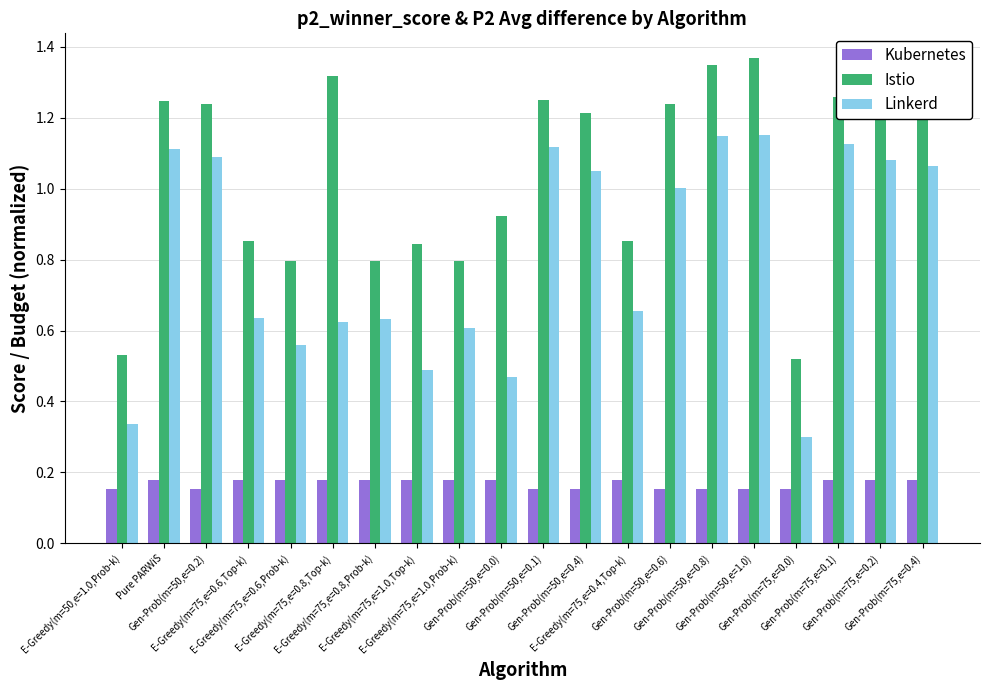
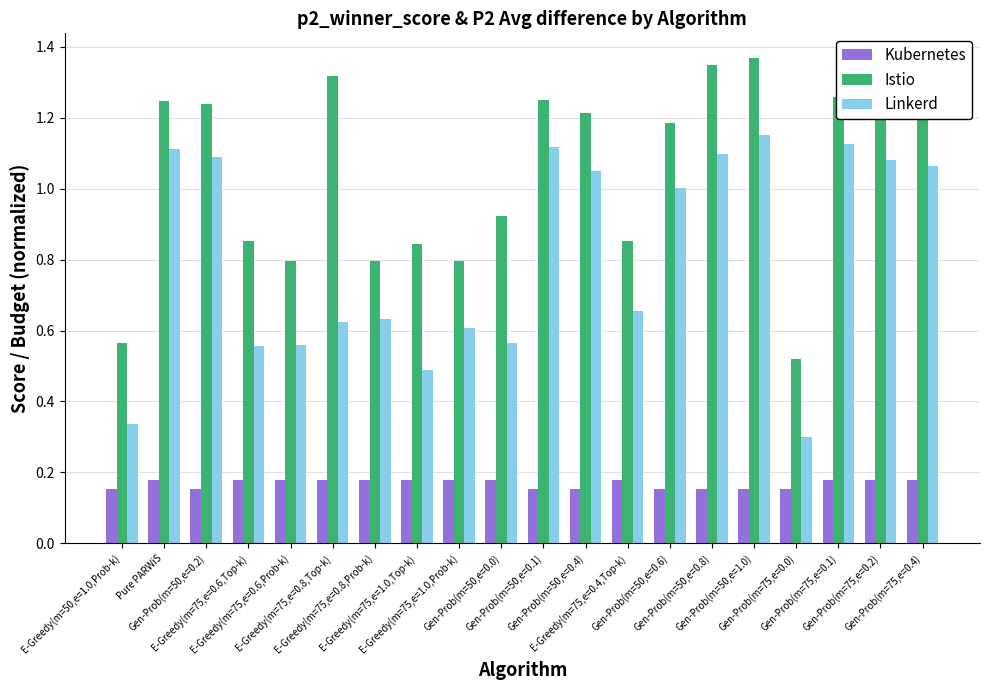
  {
    "Kubernetes": {
      "E-Greedy(m=50,e=1.0,Prob-k)": 0.15,
      "Pure PARWiS": 0.18,
      "Gen-Prob(m=50,e=0.2)": 0.15,
      "E-Greedy(m=75,e=0.6,Top-k)": 0.18,
      "E-Greedy(m=75,e=0.6,Prob-k)": 0.18,
      "E-Greedy(m=75,e=0.8,Top-k)": 0.18,
      "E-Greedy(m=75,e=0.8,Prob-k)": 0.18,
      "E-Greedy(m=75,e=1.0,Top-k)": 0.18,
      "E-Greedy(m=75,e=1.0,Prob-k)": 0.18,
      "Gen-Prob(m=50,e=0.0)": 0.18,
      "Gen-Prob(m=50,e=0.1)": 0.15,
      "Gen-Prob(m=50,e=0.4)": 0.15,
      "E-Greedy(m=75,e=0.4,Top-k)": 0.18,
      "Gen-Prob(m=50,e=0.6)": 0.15,
      "Gen-Prob(m=50,e=0.8)": 0.15,
      "Gen-Prob(m=50,e=1.0)": 0.15,
      "Gen-Prob(m=75,e=0.0)": 0.15,
      "Gen-Prob(m=75,e=0.1)": 0.18,
      "Gen-Prob(m=75,e=0.2)": 0.18,
      "Gen-Prob(m=75,e=0.4)": 0.18
    },
    "Istio": {
-     "E-Greedy(m=50,e=1.0,Prob-k)": 0.53,
+     "E-Greedy(m=50,e=1.0,Prob-k)": 0.57,
      "Pure PARWiS": 1.25,
      "Gen-Prob(m=50,e=0.2)": 1.24,
      "E-Greedy(m=75,e=0.6,Top-k)": 0.85,
      "E-Greedy(m=75,e=0.6,Prob-k)": 0.80,
      "E-Greedy(m=75,e=0.8,Top-k)": 1.32,
      "E-Greedy(m=75,e=0.8,Prob-k)": 0.80,
      "E-Greedy(m=75,e=1.0,Top-k)": 0.85,
      "E-Greedy(m=75,e=1.0,Prob-k)": 0.80,
      "Gen-Prob(m=50,e=0.0)": 0.92,
      "Gen-Prob(m=50,e=0.1)": 1.25,
      "Gen-Prob(m=50,e=0.4)": 1.21,
      "E-Greedy(m=75,e=0.4,Top-k)": 0.85,
-     "Gen-Prob(m=50,e=0.6)": 1.24,
+     "Gen-Prob(m=50,e=0.6)": 1.18,
      "Gen-Prob(m=50,e=0.8)": 1.35,
      "Gen-Prob(m=50,e=1.0)": 1.37,
      "Gen-Prob(m=75,e=0.0)": 0.52
    },
    "Linkerd": {
      "E-Greedy(m=50,e=1.0,Prob-k)": 0.34,
      "Pure PARWiS": 1.11,
      "Gen-Prob(m=50,e=0.2)": 1.09,
-     "E-Greedy(m=75,e=0.6,Top-k)": 0.64,
+     "E-Greedy(m=75,e=0.6,Top-k)": 0.56,
      "E-Greedy(m=75,e=0.6,Prob-k)": 0.56,
      "E-Greedy(m=75,e=0.8,Top-k)": 0.63,
      "E-Greedy(m=75,e=0.8,Prob-k)": 0.63,
      "E-Greedy(m=75,e=1.0,Top-k)": 0.49,
      "E-Greedy(m=75,e=1.0,Prob-k)": 0.61,
-     "Gen-Prob(m=50,e=0.0)": 0.47,
+     "Gen-Prob(m=50,e=0.0)": 0.56,
      "Gen-Prob(m=50,e=0.1)": 1.12,
      "Gen-Prob(m=50,e=0.4)": 1.05,
      "E-Greedy(m=75,e=0.4,Top-k)": 0.66,
      "Gen-Prob(m=50,e=0.6)": 1.00,
-     "Gen-Prob(m=50,e=0.8)": 1.15,
+     "Gen-Prob(m=50,e=0.8)": 1.10,
      "Gen-Prob(m=50,e=1.0)": 1.15,
      "Gen-Prob(m=75,e=0.0)": 0.30,
      "Gen-Prob(m=75,e=0.1)": 1.13,
      "Gen-Prob(m=75,e=0.2)": 1.08,
      "Gen-Prob(m=75,e=0.4)": 1.06
    }
  }
